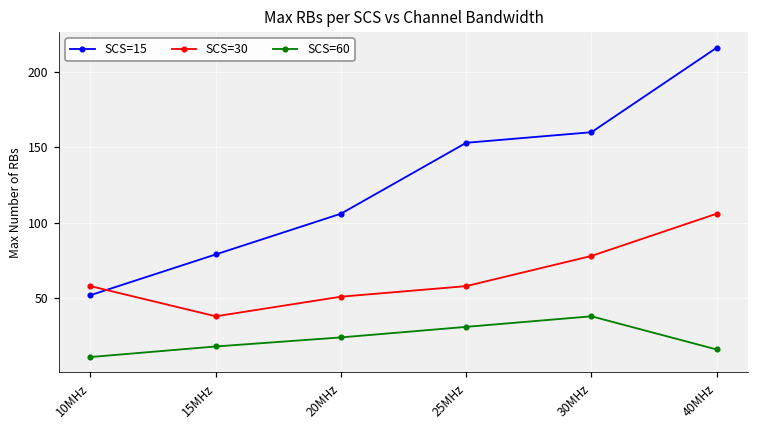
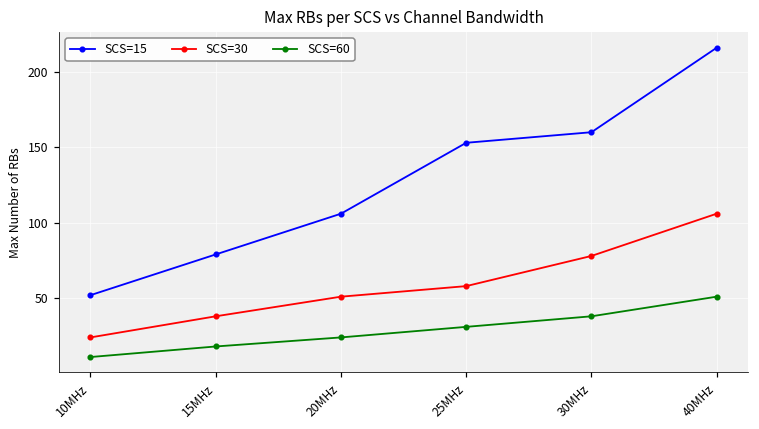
  {
    "SCS=15": {
      "10MHz": 52,
      "15MHz": 79,
      "20MHz": 106,
      "25MHz": 153,
      "30MHz": 160,
      "40MHz": 216
    },
    "SCS=30": {
-     "10MHz": 58,
+     "10MHz": 24,
      "15MHz": 38,
      "20MHz": 51,
      "25MHz": 58,
      "30MHz": 78,
      "40MHz": 106
    },
    "SCS=60": {
      "10MHz": 11,
      "15MHz": 18,
      "20MHz": 24,
      "25MHz": 31,
      "30MHz": 38,
-     "40MHz": 16
+     "40MHz": 51
    }
  }
